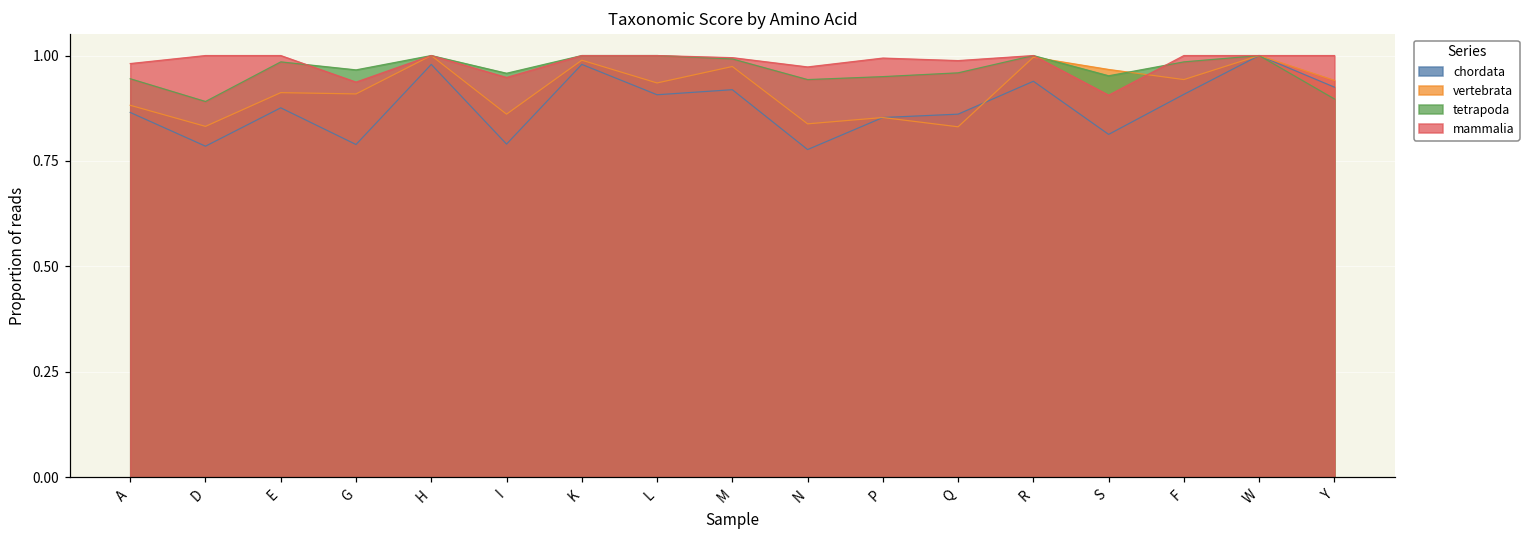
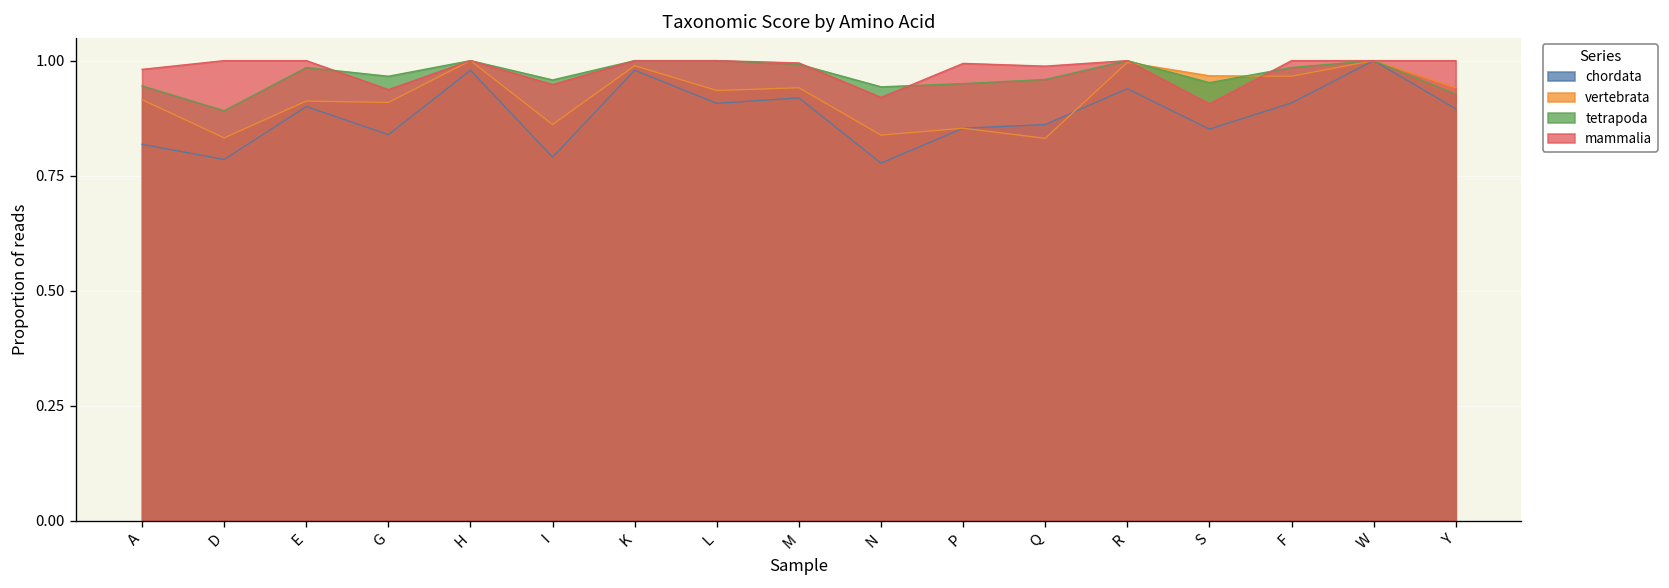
  {
    "chordata": {
-     "A": 0.87,
+     "A": 0.82,
      "D": 0.79,
-     "E": 0.88,
-     "G": 0.79,
+     "E": 0.90,
+     "G": 0.84,
      "H": 0.98,
      "I": 0.79,
      "K": 0.98,
      "L": 0.91,
      "M": 0.92,
      "N": 0.78,
      "Q": 0.86,
      "R": 0.94,
-     "S": 0.81,
+     "S": 0.85,
      "F": 0.91,
-     "Y": 0.93
+     "Y": 0.90
    },
    "vertebrata": {
-     "A": 0.88,
+     "A": 0.92,
      "D": 0.83,
      "E": 0.91,
      "G": 0.91,
      "I": 0.86,
      "K": 0.99,
      "L": 0.94,
-     "M": 0.97,
+     "M": 0.94,
      "N": 0.84,
      "Q": 0.83,
      "S": 0.97,
-     "F": 0.94,
+     "F": 0.97,
      "Y": 0.94
    },
    "tetrapoda": {
      "A": 0.95,
      "D": 0.89,
      "E": 0.99,
      "G": 0.97,
      "I": 0.96,
      "N": 0.94,
      "P": 0.95,
      "Q": 0.96,
      "S": 0.95,
      "F": 0.99,
-     "Y": 0.90
+     "Y": 0.93
    },
    "mammalia": {
      "A": 0.98,
      "D": 1.00,
      "E": 1.00,
      "G": 0.94,
      "I": 0.95,
-     "N": 0.97,
+     "N": 0.92,
      "P": 0.99,
      "Q": 0.99,
      "S": 0.91,
      "F": 1.00,
      "Y": 1.00
    }
  }
